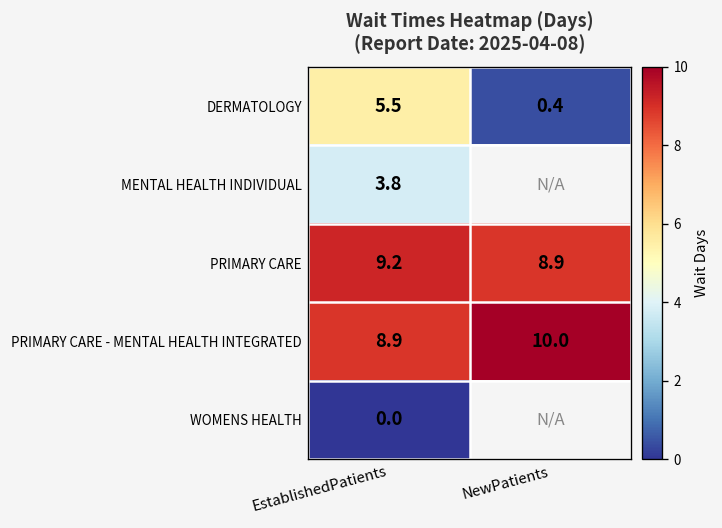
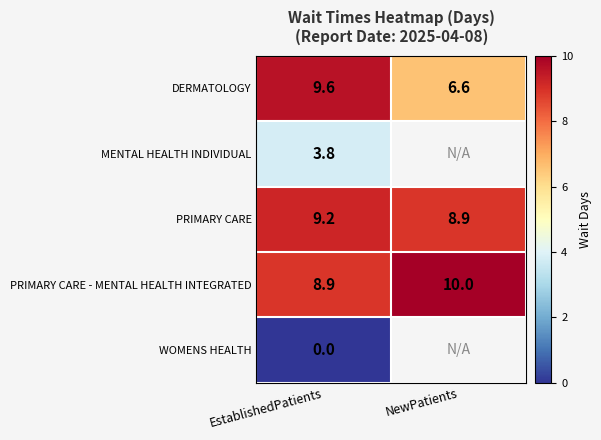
  {
    "DERMATOLOGY": {
-     "EstablishedPatients": 5.5,
-     "NewPatients": 0.4
+     "EstablishedPatients": 9.6,
+     "NewPatients": 6.6
    },
    "MENTAL HEALTH INDIVIDUAL": {
      "EstablishedPatients": 3.8
    },
    "PRIMARY CARE": {
      "EstablishedPatients": 9.2,
      "NewPatients": 8.9
    },
    "PRIMARY CARE - MENTAL HEALTH INTEGRATED": {
      "EstablishedPatients": 8.9,
      "NewPatients": 10.0
    },
    "WOMENS HEALTH": {
      "EstablishedPatients": 0.0
    }
  }
